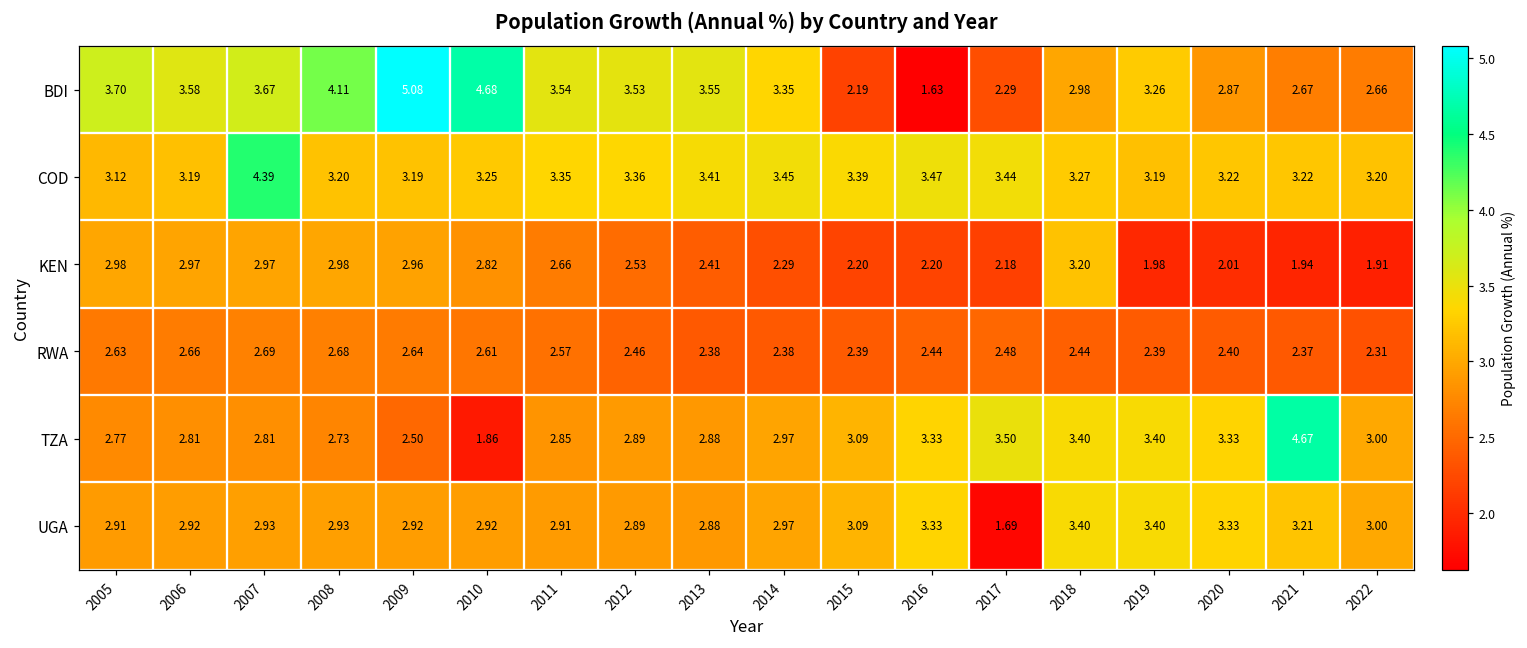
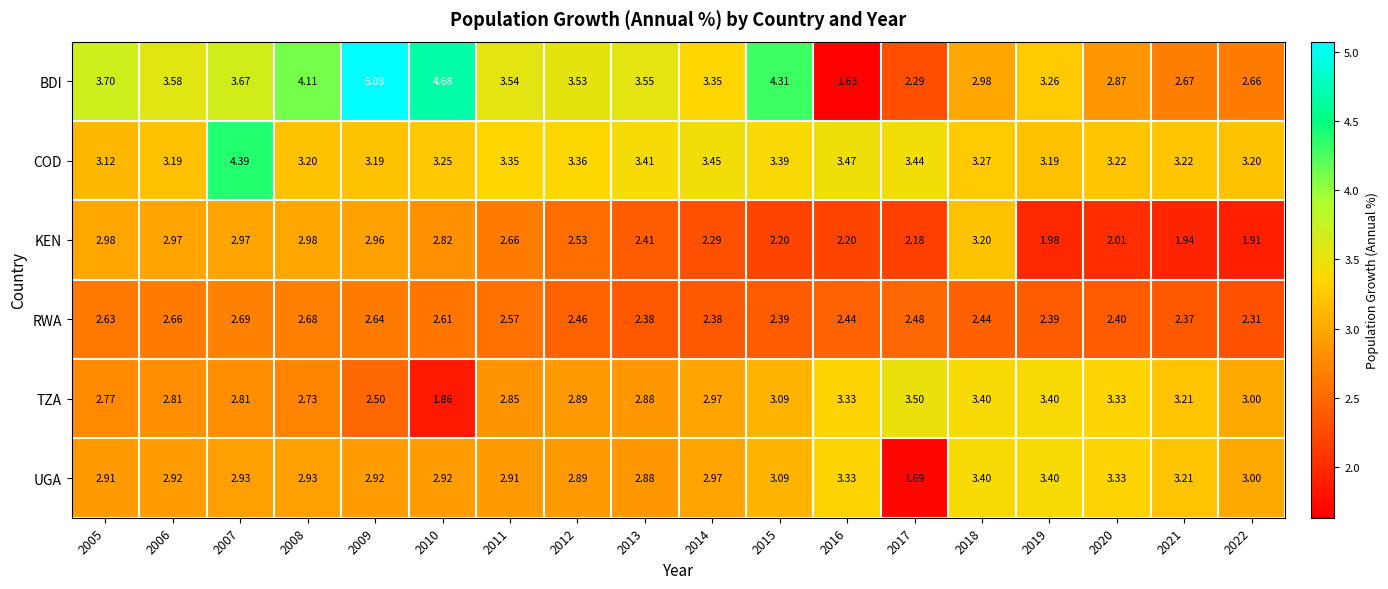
  {
    "BDI": {
      "2005": 3.70,
      "2006": 3.58,
      "2007": 3.67,
      "2008": 4.11,
      "2009": 5.08,
      "2010": 4.68,
      "2011": 3.54,
      "2012": 3.53,
      "2013": 3.55,
      "2014": 3.35,
-     "2015": 2.19,
+     "2015": 4.31,
      "2016": 1.63,
      "2017": 2.29,
      "2018": 2.98,
      "2019": 3.26,
      "2020": 2.87,
      "2021": 2.67,
      "2022": 2.66
    },
    "COD": {
      "2005": 3.12,
      "2006": 3.19,
      "2007": 4.39,
      "2008": 3.20,
      "2009": 3.19,
      "2010": 3.25,
      "2011": 3.35,
      "2012": 3.36,
      "2013": 3.41,
      "2014": 3.45,
      "2015": 3.39,
      "2016": 3.47,
      "2017": 3.44,
      "2018": 3.27,
      "2019": 3.19,
      "2020": 3.22,
      "2021": 3.22,
      "2022": 3.20
    },
    "KEN": {
      "2005": 2.98,
      "2006": 2.97,
      "2007": 2.97,
      "2008": 2.98,
      "2009": 2.96,
      "2010": 2.82,
      "2011": 2.66,
      "2012": 2.53,
      "2013": 2.41,
      "2014": 2.29,
      "2015": 2.20,
      "2016": 2.20,
      "2017": 2.18,
      "2018": 3.20,
      "2019": 1.98,
      "2020": 2.01,
      "2021": 1.94,
      "2022": 1.91
    },
    "RWA": {
      "2005": 2.63,
      "2006": 2.66,
      "2007": 2.69,
      "2008": 2.68,
      "2009": 2.64,
      "2010": 2.61,
      "2011": 2.57,
      "2012": 2.46,
      "2013": 2.38,
      "2014": 2.38,
      "2015": 2.39,
      "2016": 2.44,
      "2017": 2.48,
      "2018": 2.44,
      "2019": 2.39,
      "2020": 2.40,
      "2021": 2.37,
      "2022": 2.31
    },
    "TZA": {
      "2005": 2.77,
      "2006": 2.81,
      "2007": 2.81,
      "2008": 2.73,
      "2009": 2.50,
      "2010": 1.86,
      "2011": 2.85,
      "2012": 2.89,
      "2013": 2.88,
      "2014": 2.97,
      "2015": 3.09,
      "2016": 3.33,
      "2017": 3.50,
      "2018": 3.40,
      "2019": 3.40,
      "2020": 3.33,
-     "2021": 4.67,
+     "2021": 3.21,
      "2022": 3.00
    },
    "UGA": {
      "2005": 2.91,
      "2006": 2.92,
      "2007": 2.93,
      "2008": 2.93,
      "2009": 2.92,
      "2010": 2.92,
      "2011": 2.91,
      "2012": 2.89,
      "2013": 2.88,
      "2014": 2.97,
      "2015": 3.09,
      "2016": 3.33,
      "2017": 1.69,
      "2018": 3.40,
      "2019": 3.40,
      "2020": 3.33,
      "2021": 3.21,
      "2022": 3.00
    }
  }
